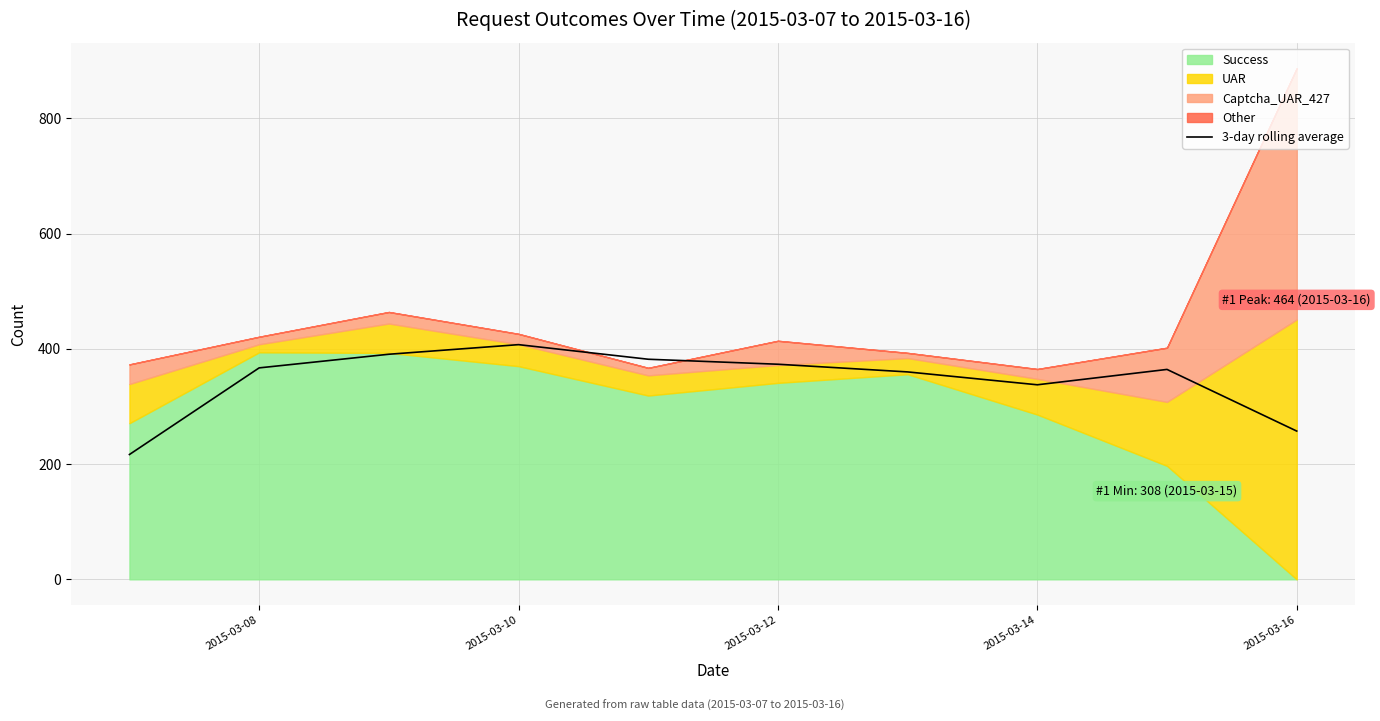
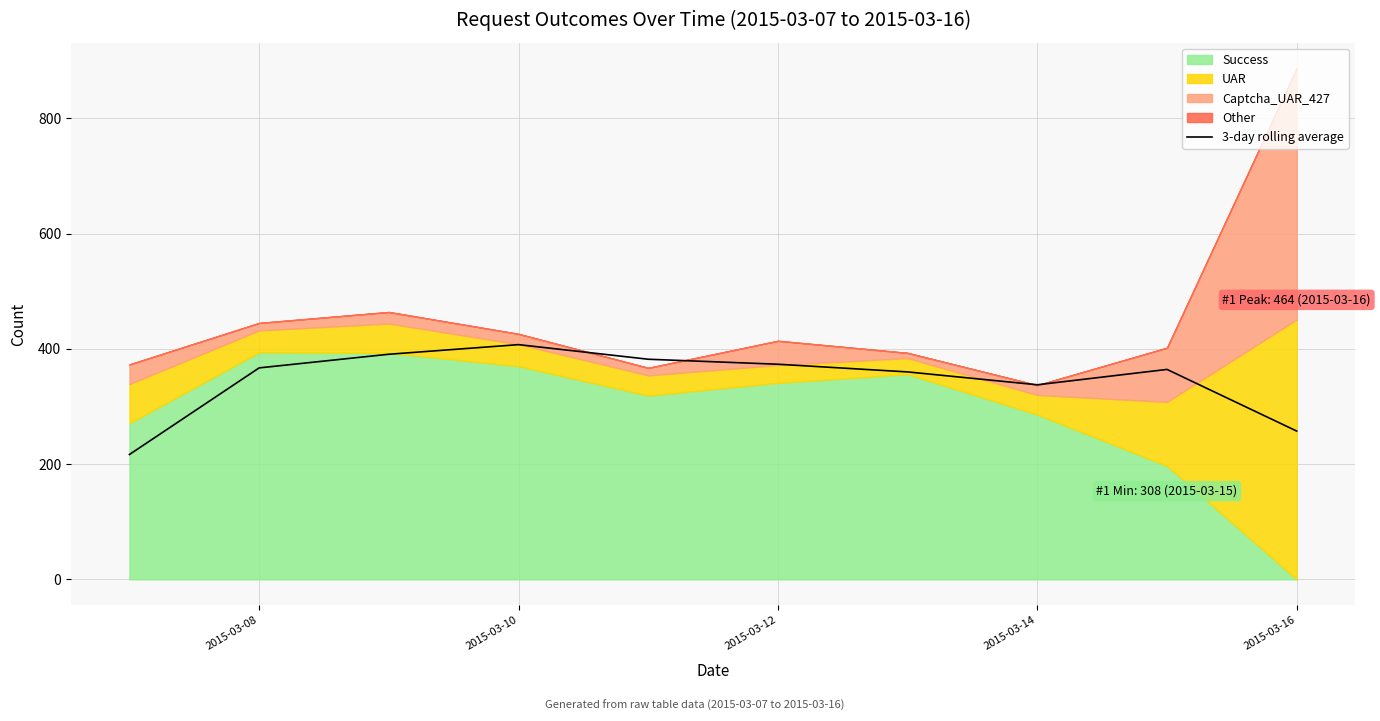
  {
    "3-day rolling average": {
      "2015-03-08": 370,
      "2015-03-16": 260
    },
    "Success": {
      "2015-03-08": 390,
      "2015-03-10": 370,
      "2015-03-12": 340,
      "2015-03-14": 290,
      "2015-03-16": 0
    },
    "UAR": {
-     "2015-03-08": 10,
-     "2015-03-14": 60
+     "2015-03-08": 40,
+     "2015-03-14": 30
    }
  }
